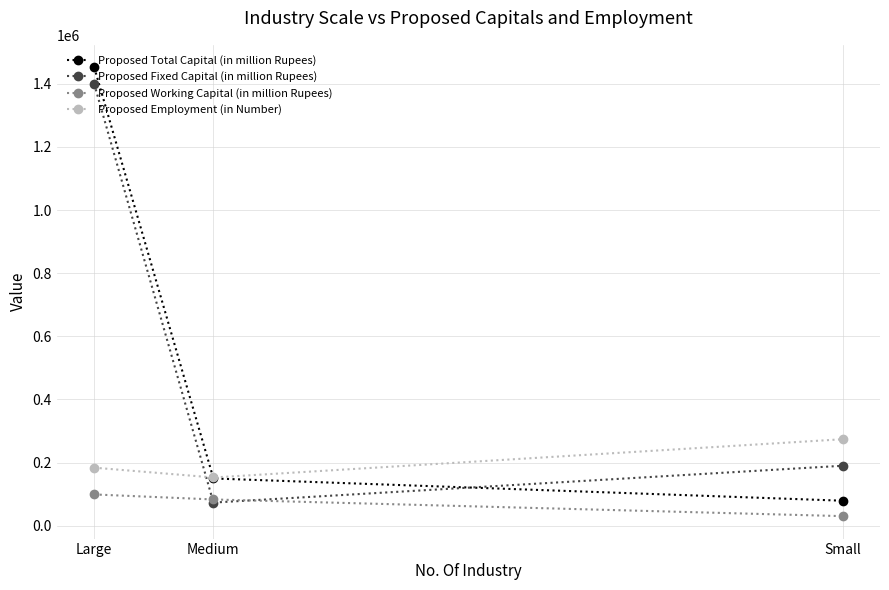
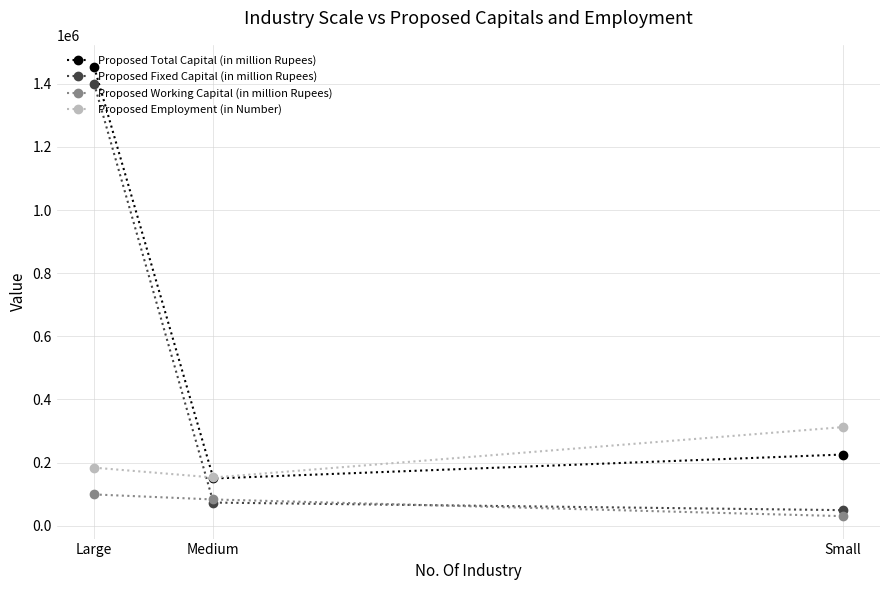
  {
    "Proposed Total Capital (in million Rupees)": {
      "Large": 1450000,
-     "Small": 80000
+     "Small": 230000
    },
    "Proposed Fixed Capital (in million Rupees)": {
      "Large": 1400000,
      "Medium": 70000,
-     "Small": 190000
+     "Small": 50000
    },
    "Proposed Working Capital (in million Rupees)": {
      "Large": 100000,
      "Medium": 80000,
      "Small": 30000
    },
    "Proposed Employment (in Number)": {
      "Large": 180000,
-     "Small": 270000
+     "Small": 310000
    }
  }
